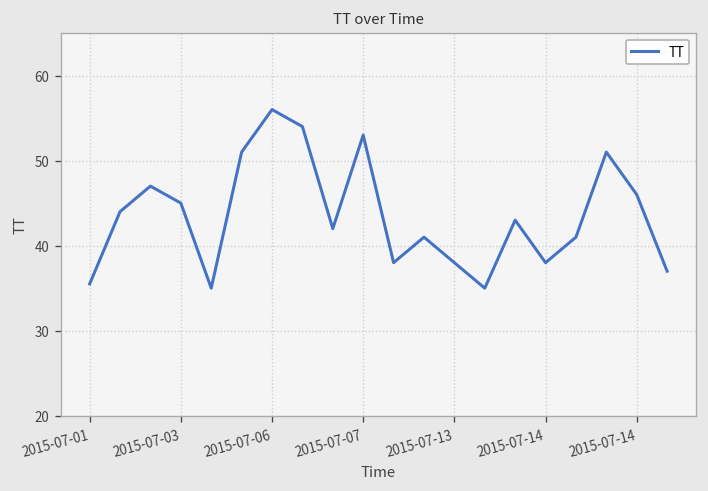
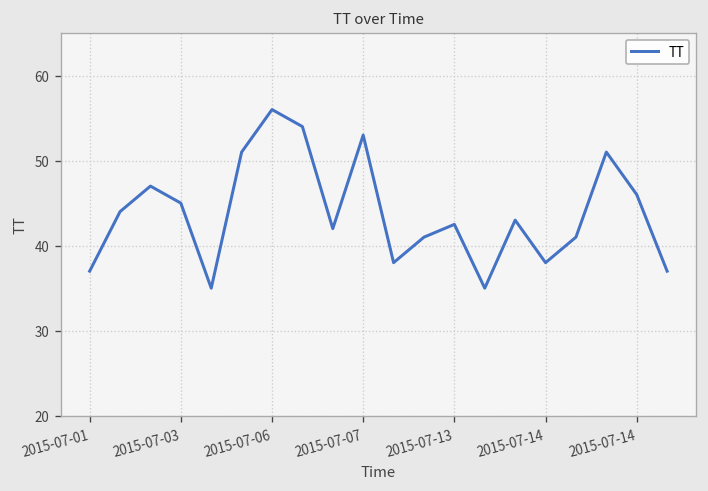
  {
-   "2015-07-01": 36,
+   "2015-07-01": 37,
    "2015-07-03": 45,
    "2015-07-06": 56,
    "2015-07-07": 53,
-   "2015-07-13": 38
+   "2015-07-13": 43
  }
